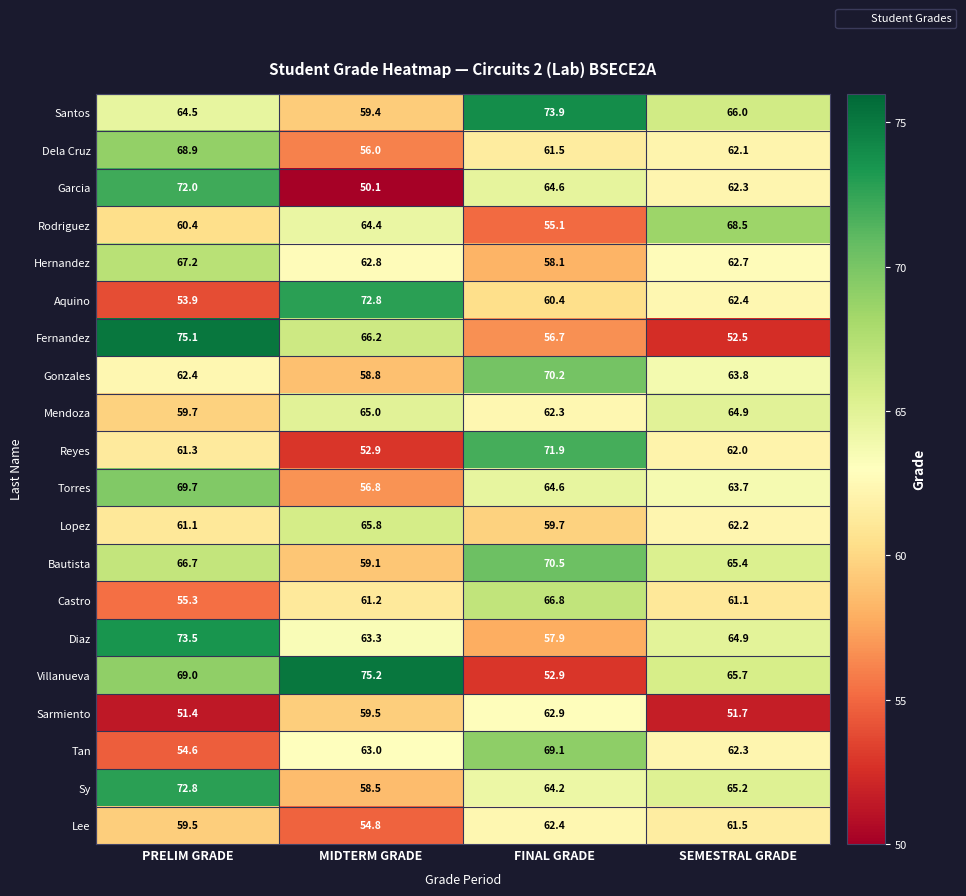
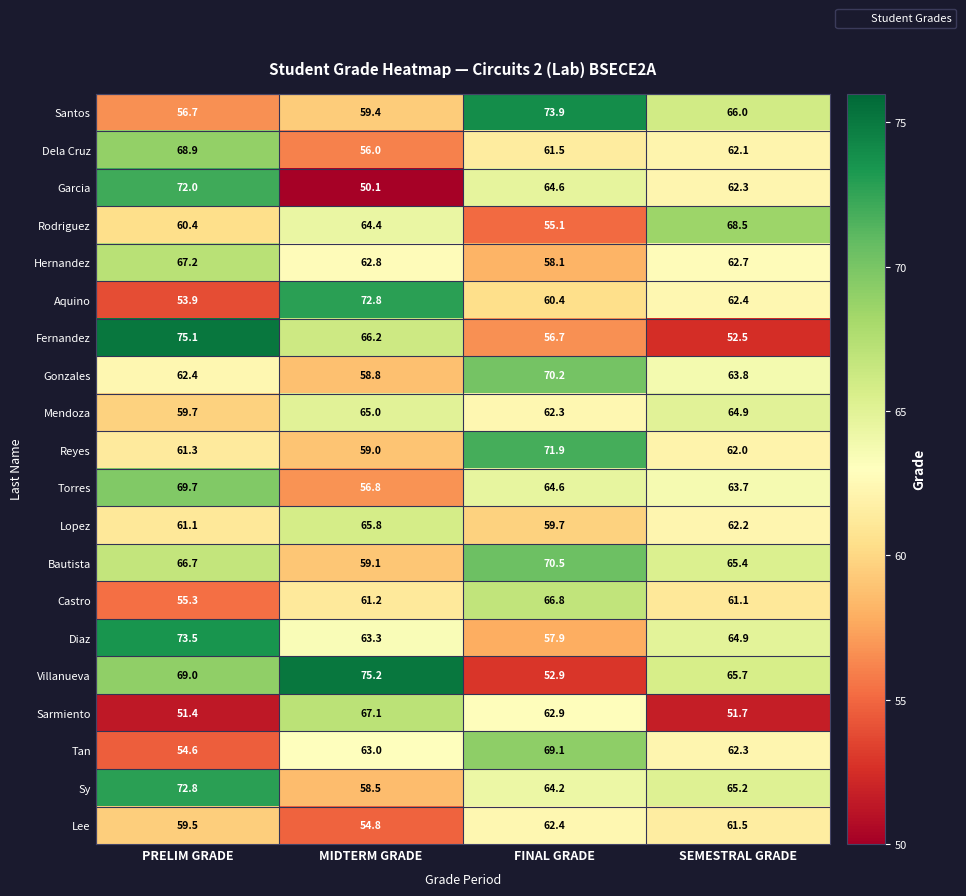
  {
    "Santos": {
-     "PRELIM GRADE": 64.5,
+     "PRELIM GRADE": 56.7,
      "MIDTERM GRADE": 59.4,
      "FINAL GRADE": 73.9,
      "SEMESTRAL GRADE": 66.0
    },
    "Dela Cruz": {
      "PRELIM GRADE": 68.9,
      "MIDTERM GRADE": 56.0,
      "FINAL GRADE": 61.5,
      "SEMESTRAL GRADE": 62.1
    },
    "Garcia": {
      "PRELIM GRADE": 72.0,
      "MIDTERM GRADE": 50.1,
      "FINAL GRADE": 64.6,
      "SEMESTRAL GRADE": 62.3
    },
    "Rodriguez": {
      "PRELIM GRADE": 60.4,
      "MIDTERM GRADE": 64.4,
      "FINAL GRADE": 55.1,
      "SEMESTRAL GRADE": 68.5
    },
    "Hernandez": {
      "PRELIM GRADE": 67.2,
      "MIDTERM GRADE": 62.8,
      "FINAL GRADE": 58.1,
      "SEMESTRAL GRADE": 62.7
    },
    "Aquino": {
      "PRELIM GRADE": 53.9,
      "MIDTERM GRADE": 72.8,
      "FINAL GRADE": 60.4,
      "SEMESTRAL GRADE": 62.4
    },
    "Fernandez": {
      "PRELIM GRADE": 75.1,
      "MIDTERM GRADE": 66.2,
      "FINAL GRADE": 56.7,
      "SEMESTRAL GRADE": 52.5
    },
    "Gonzales": {
      "PRELIM GRADE": 62.4,
      "MIDTERM GRADE": 58.8,
      "FINAL GRADE": 70.2,
      "SEMESTRAL GRADE": 63.8
    },
    "Mendoza": {
      "PRELIM GRADE": 59.7,
      "MIDTERM GRADE": 65.0,
      "FINAL GRADE": 62.3,
      "SEMESTRAL GRADE": 64.9
    },
    "Reyes": {
      "PRELIM GRADE": 61.3,
-     "MIDTERM GRADE": 52.9,
+     "MIDTERM GRADE": 59.0,
      "FINAL GRADE": 71.9,
      "SEMESTRAL GRADE": 62.0
    },
    "Torres": {
      "PRELIM GRADE": 69.7,
      "MIDTERM GRADE": 56.8,
      "FINAL GRADE": 64.6,
      "SEMESTRAL GRADE": 63.7
    },
    "Lopez": {
      "PRELIM GRADE": 61.1,
      "MIDTERM GRADE": 65.8,
      "FINAL GRADE": 59.7,
      "SEMESTRAL GRADE": 62.2
    },
    "Bautista": {
      "PRELIM GRADE": 66.7,
      "MIDTERM GRADE": 59.1,
      "FINAL GRADE": 70.5,
      "SEMESTRAL GRADE": 65.4
    },
    "Castro": {
      "PRELIM GRADE": 55.3,
      "MIDTERM GRADE": 61.2,
      "FINAL GRADE": 66.8,
      "SEMESTRAL GRADE": 61.1
    },
    "Diaz": {
      "PRELIM GRADE": 73.5,
      "MIDTERM GRADE": 63.3,
      "FINAL GRADE": 57.9,
      "SEMESTRAL GRADE": 64.9
    },
    "Villanueva": {
      "PRELIM GRADE": 69.0,
      "MIDTERM GRADE": 75.2,
      "FINAL GRADE": 52.9,
      "SEMESTRAL GRADE": 65.7
    },
    "Sarmiento": {
      "PRELIM GRADE": 51.4,
-     "MIDTERM GRADE": 59.5,
+     "MIDTERM GRADE": 67.1,
      "FINAL GRADE": 62.9,
      "SEMESTRAL GRADE": 51.7
    },
    "Tan": {
      "PRELIM GRADE": 54.6,
      "MIDTERM GRADE": 63.0,
      "FINAL GRADE": 69.1,
      "SEMESTRAL GRADE": 62.3
    },
    "Sy": {
      "PRELIM GRADE": 72.8,
      "MIDTERM GRADE": 58.5,
      "FINAL GRADE": 64.2,
      "SEMESTRAL GRADE": 65.2
    },
    "Lee": {
      "PRELIM GRADE": 59.5,
      "MIDTERM GRADE": 54.8,
      "FINAL GRADE": 62.4,
      "SEMESTRAL GRADE": 61.5
    }
  }
